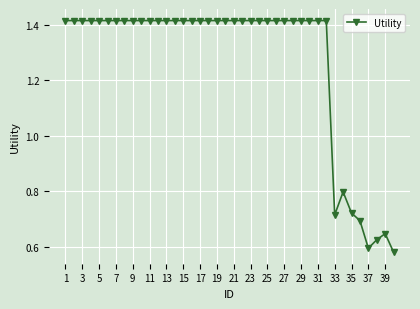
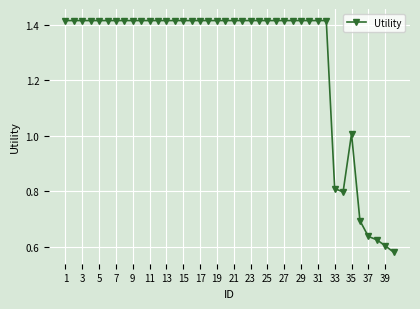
  {
    "1": 1.41,
    "3": 1.41,
    "5": 1.41,
    "7": 1.41,
    "9": 1.41,
    "11": 1.41,
    "13": 1.41,
    "15": 1.41,
    "17": 1.41,
    "19": 1.41,
    "21": 1.41,
    "23": 1.41,
    "25": 1.41,
    "27": 1.41,
    "29": 1.41,
    "31": 1.41,
-   "33": 0.71,
-   "35": 0.72,
-   "37": 0.59,
-   "39": 0.65
+   "33": 0.81,
+   "35": 1.01,
+   "37": 0.64,
+   "39": 0.60
  }
